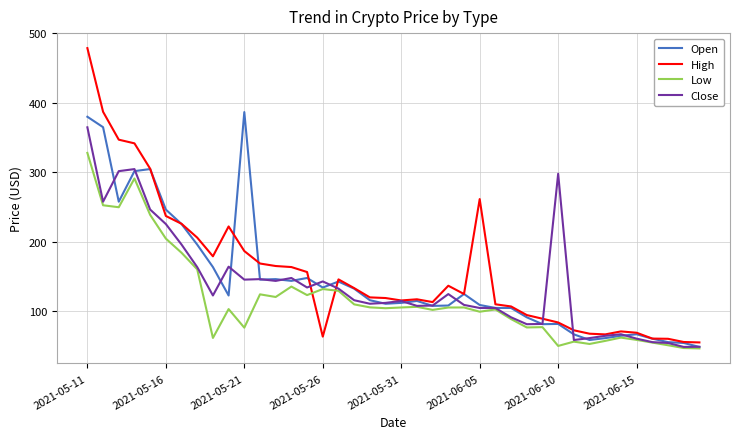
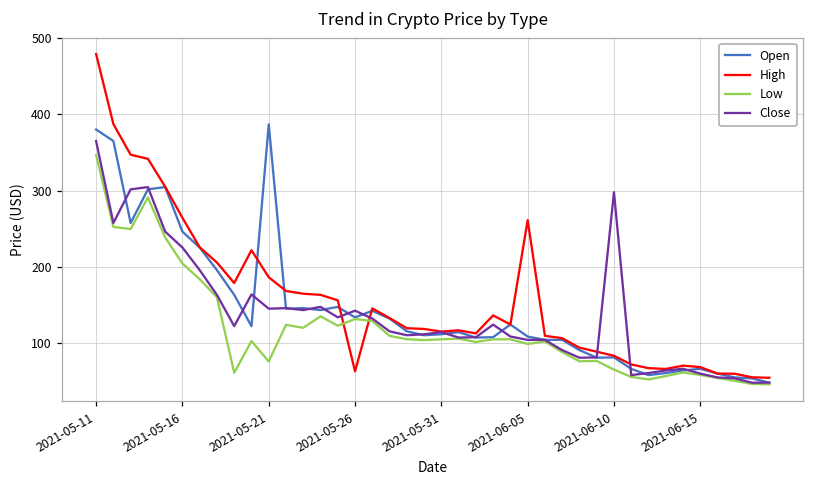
  {
    "Open": {
      "2021-05-11": 380,
      "2021-05-16": 250,
      "2021-05-21": 390,
      "2021-06-05": 110
    },
    "High": {
      "2021-05-11": 480,
-     "2021-05-16": 240,
+     "2021-05-16": 260,
      "2021-05-21": 190,
      "2021-05-26": 60,
      "2021-06-05": 260
    },
    "Low": {
-     "2021-05-11": 330,
+     "2021-05-11": 350,
      "2021-05-16": 200,
      "2021-05-21": 80,
      "2021-05-31": 110,
      "2021-06-05": 100,
-     "2021-06-10": 50
+     "2021-06-10": 70
    },
    "Close": {
      "2021-05-11": 360,
      "2021-05-16": 230,
      "2021-05-21": 150,
      "2021-05-26": 140,
      "2021-06-05": 100,
      "2021-06-10": 300
    }
  }
